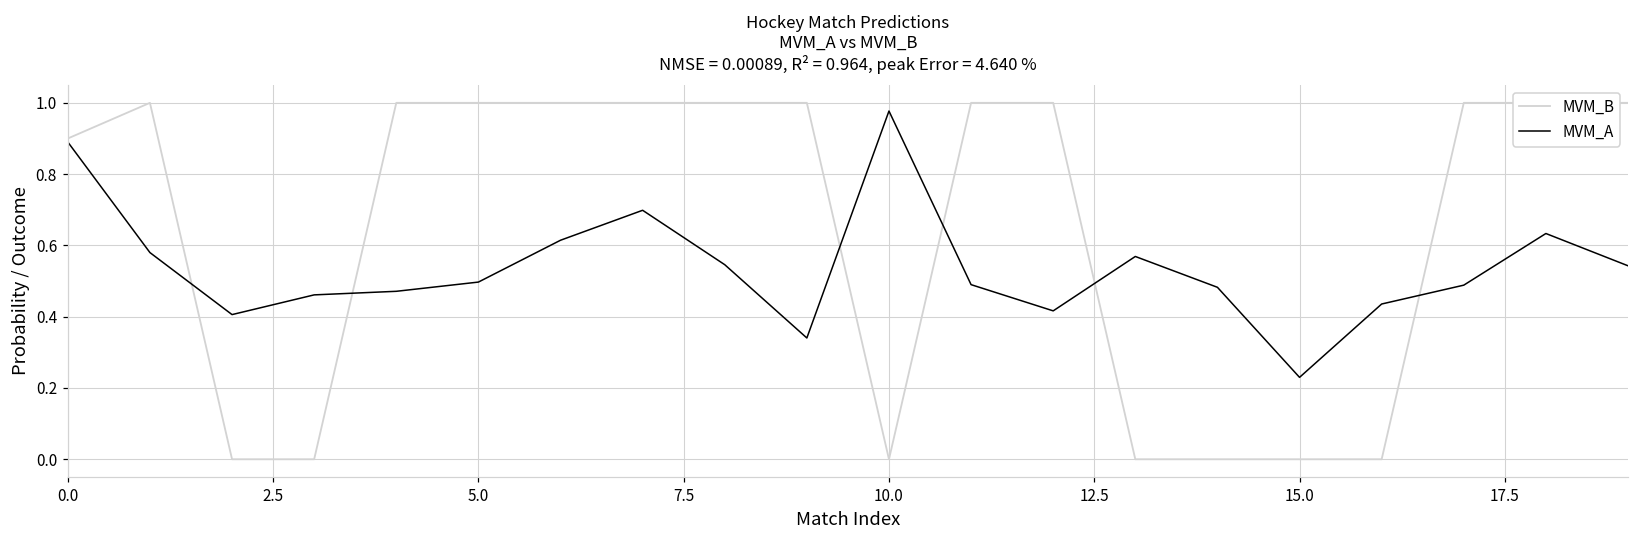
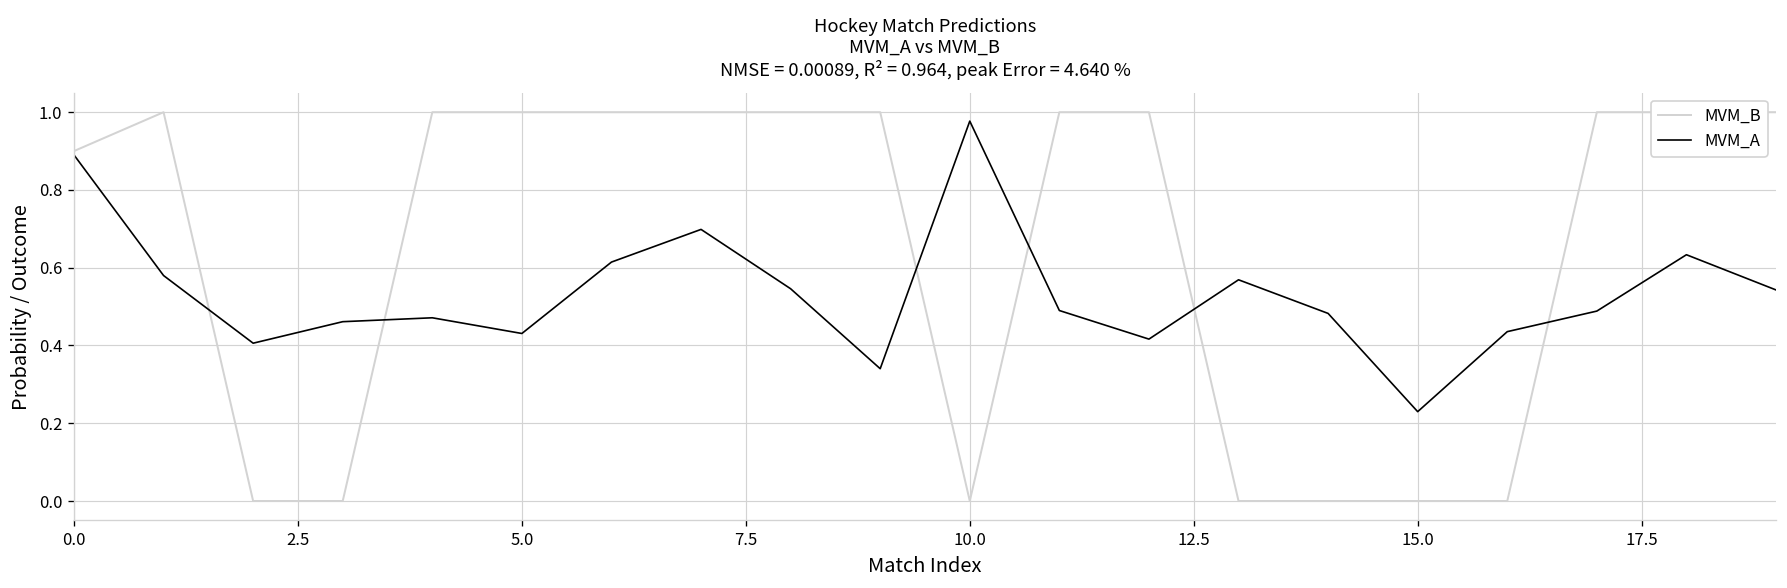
  {
    "MVM_B": {
      "0.0": 0.90,
      "5.0": 1.00,
      "10.0": 0.00,
      "15.0": 0.00
    },
    "MVM_A": {
      "0.0": 0.89,
-     "5.0": 0.50,
+     "5.0": 0.43,
      "10.0": 0.98,
      "15.0": 0.23
    }
  }
